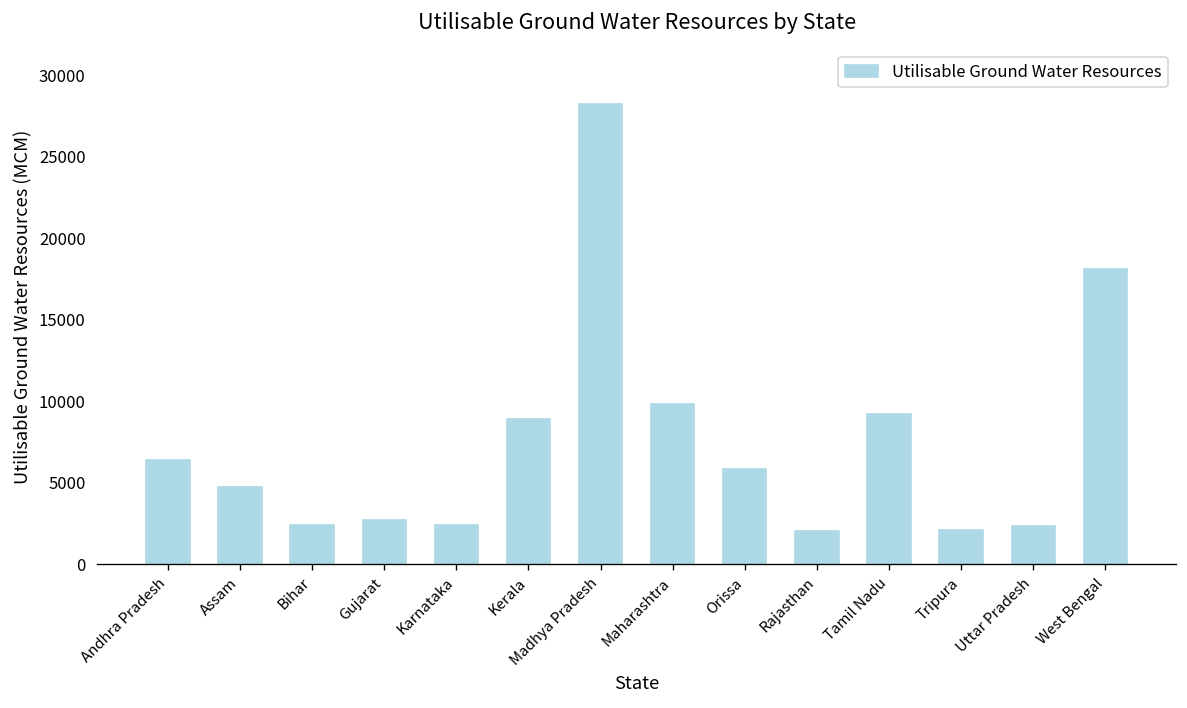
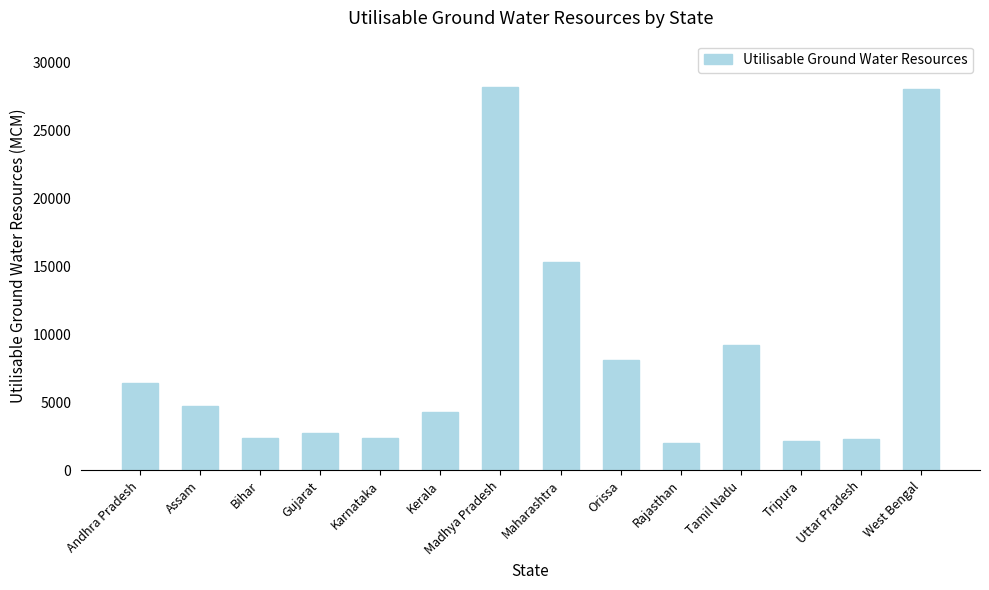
  {
    "Andhra Pradesh": 6400,
    "Assam": 4800,
    "Bihar": 2400,
    "Gujarat": 2700,
    "Karnataka": 2400,
-   "Kerala": 8900,
+   "Kerala": 4300,
    "Madhya Pradesh": 28200,
-   "Maharashtra": 9800,
-   "Orissa": 5800,
+   "Maharashtra": 15300,
+   "Orissa": 8100,
    "Rajasthan": 2100,
    "Tamil Nadu": 9200,
    "Tripura": 2100,
    "Uttar Pradesh": 2300,
-   "West Bengal": 18100
+   "West Bengal": 28100
  }
